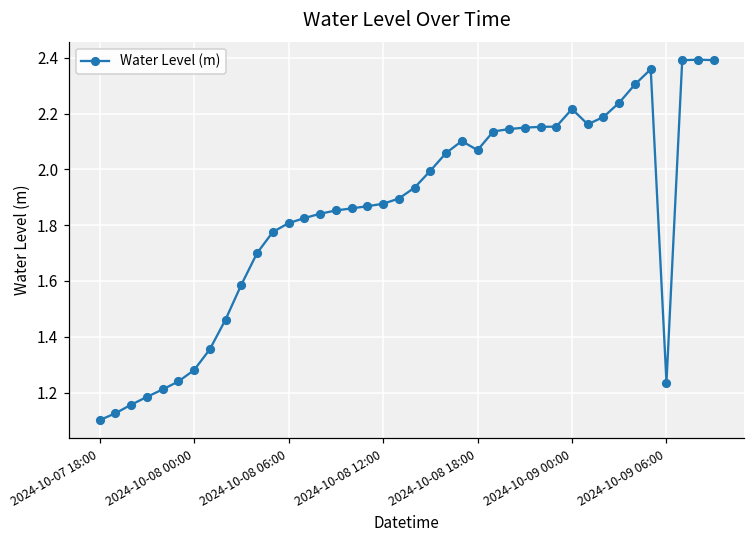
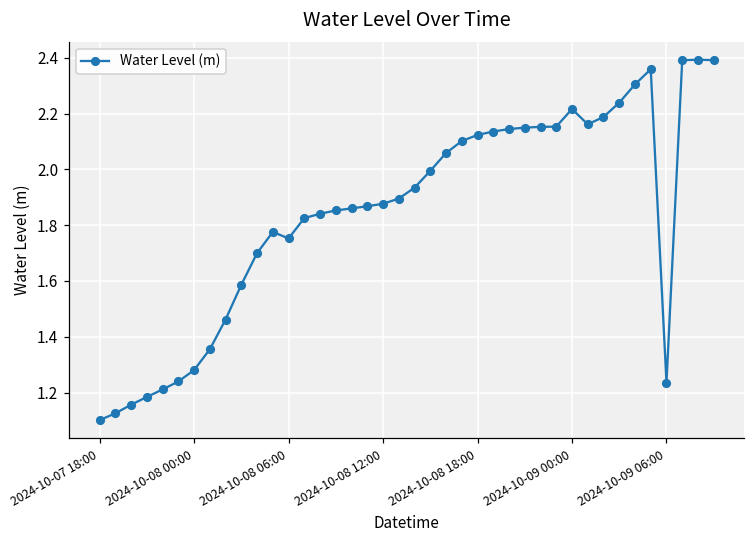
  {
    "2024-10-07 18:00": 1.10,
    "2024-10-08 00:00": 1.28,
-   "2024-10-08 06:00": 1.81,
+   "2024-10-08 06:00": 1.75,
    "2024-10-08 12:00": 1.88,
-   "2024-10-08 18:00": 2.07,
+   "2024-10-08 18:00": 2.12,
    "2024-10-09 00:00": 2.22,
    "2024-10-09 06:00": 1.24
  }
